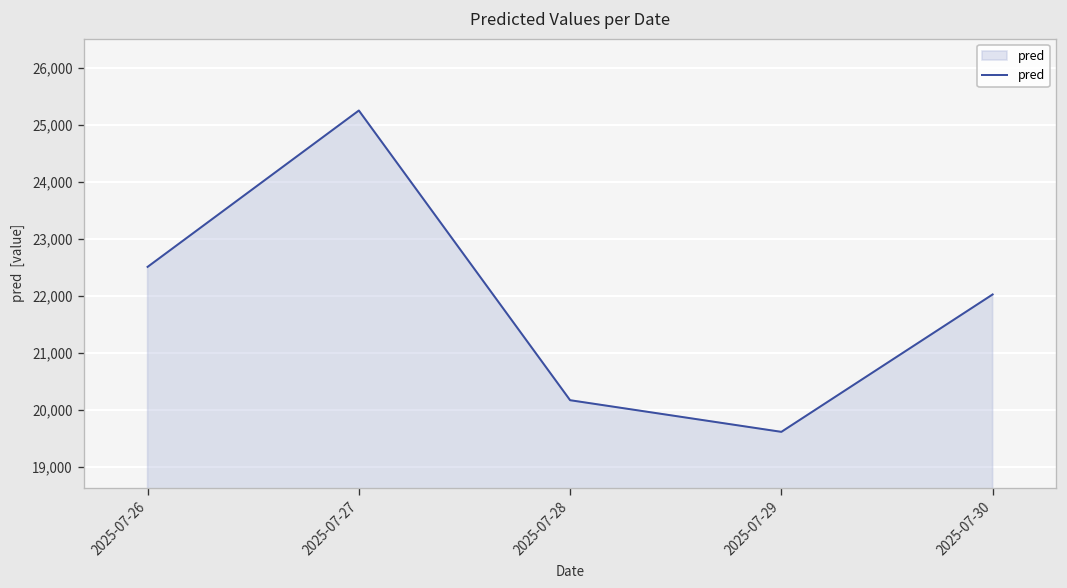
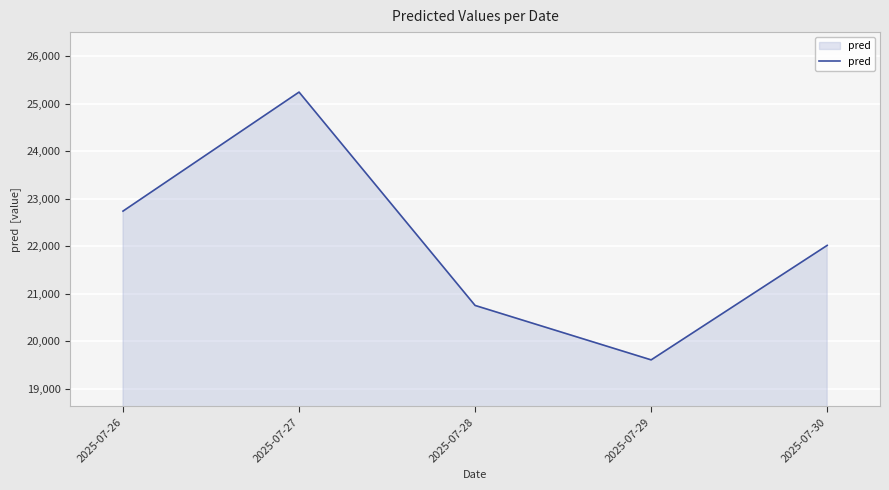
  {
-   "2025-07-26": "22,500",
+   "2025-07-26": "22,700",
    "2025-07-27": "25,200",
-   "2025-07-28": "20,200",
+   "2025-07-28": "20,800",
    "2025-07-29": "19,600",
    "2025-07-30": "22,000"
  }
